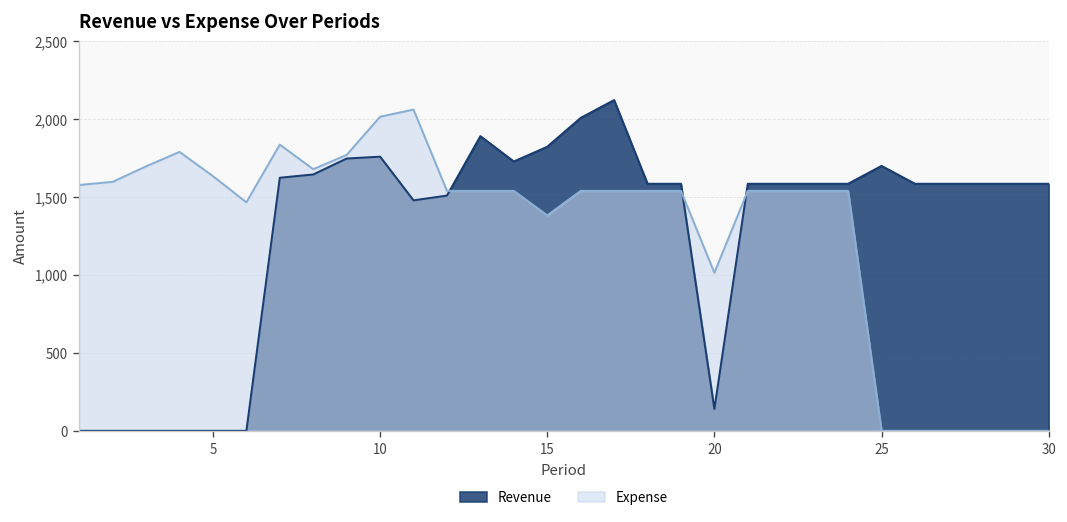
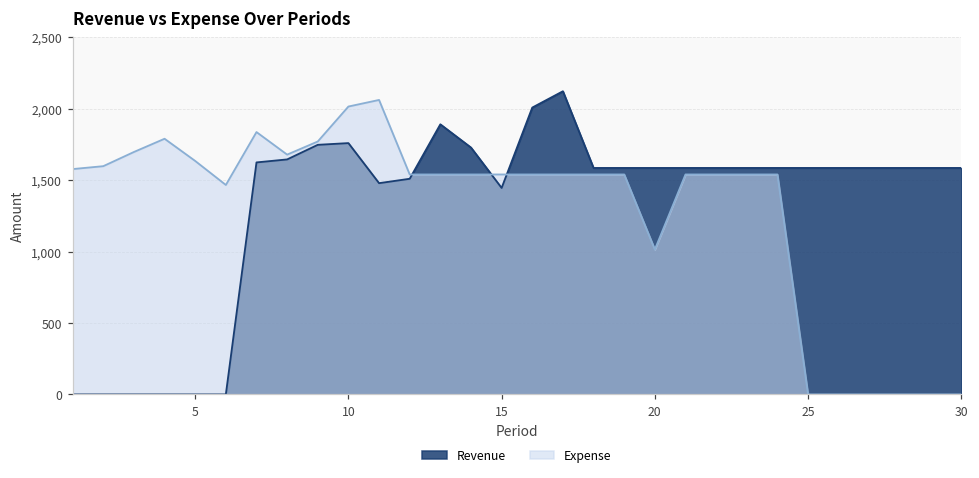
  {
    "Revenue": {
      "5": "0",
      "10": "1,760",
-     "15": "1,820",
-     "20": "140",
-     "25": "1,700",
+     "15": "1,440",
+     "20": "1,580",
+     "25": "1,580",
      "30": "1,580"
    },
    "Expense": {
      "5": "1,630",
      "10": "2,010",
-     "15": "1,380",
+     "15": "1,540",
      "20": "1,010",
      "25": "0",
      "30": "0"
    }
  }
